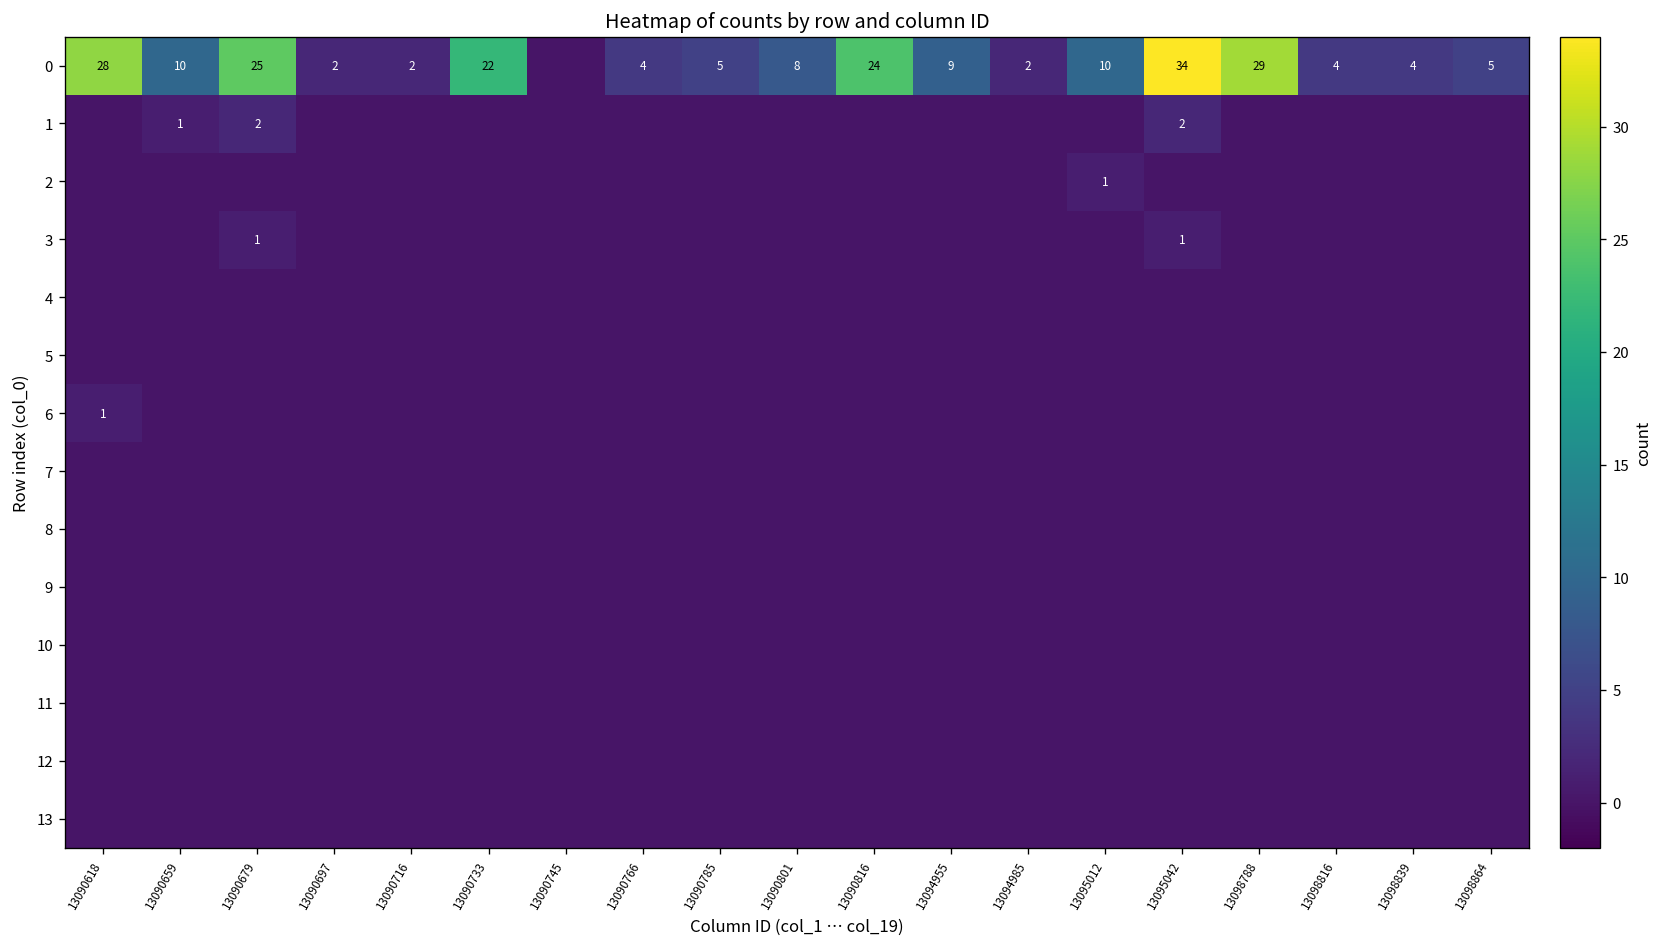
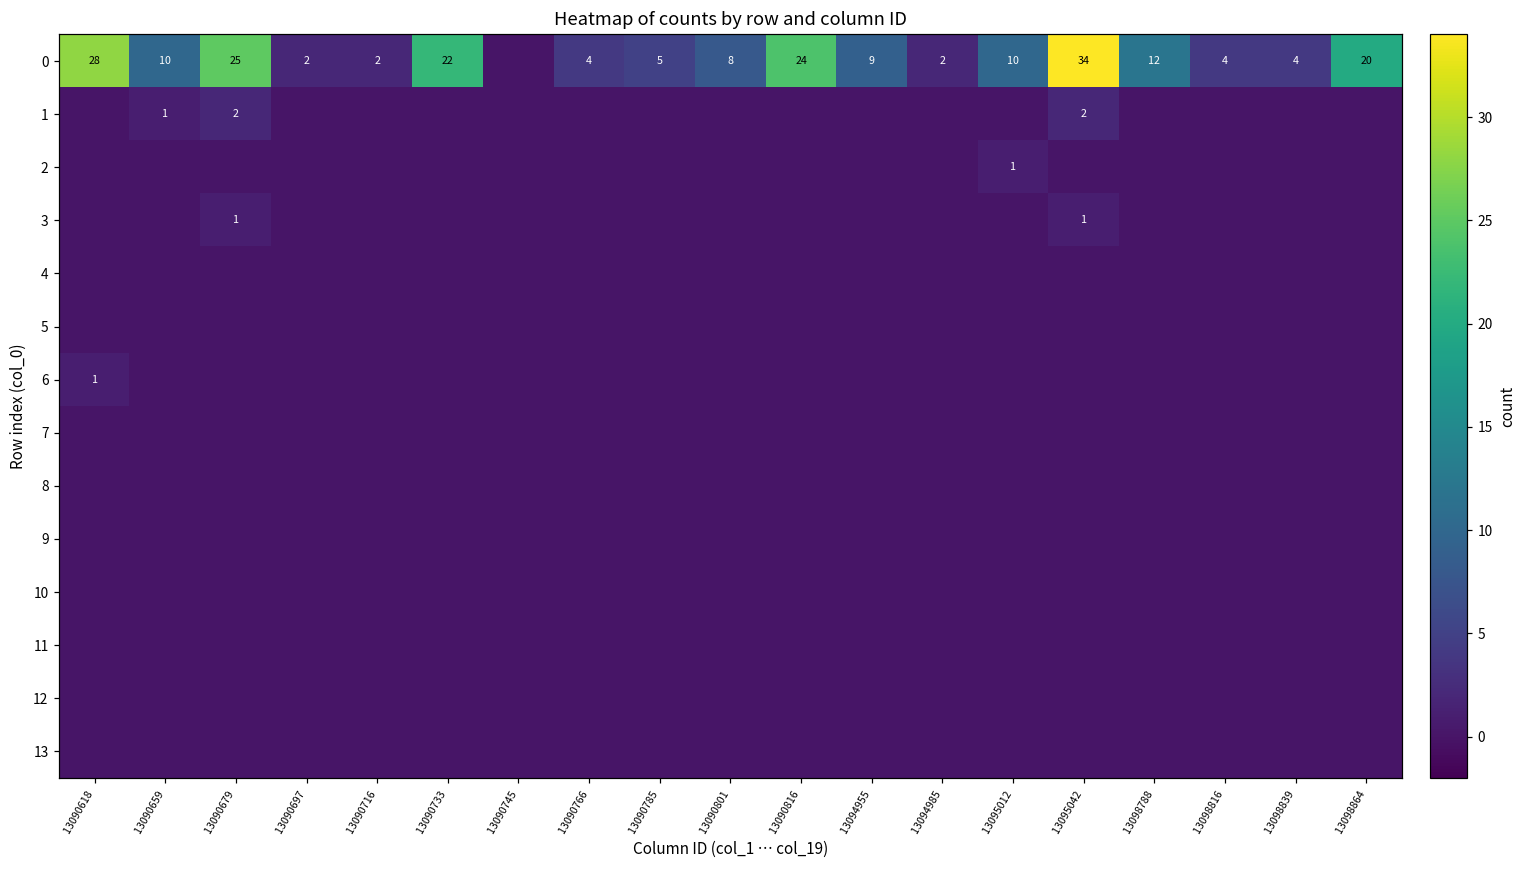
  {
    "0": {
      "13090618": 28,
      "13090659": 10,
      "13090679": 25,
      "13090697": 2,
      "13090716": 2,
      "13090733": 22,
      "13090766": 4,
      "13090785": 5,
      "13090801": 8,
      "13090816": 24,
      "13094955": 9,
      "13094985": 2,
      "13095012": 10,
      "13095042": 34,
-     "13098788": 29,
+     "13098788": 12,
      "13098816": 4,
      "13098839": 4,
-     "13098864": 5
+     "13098864": 20
    },
    "1": {
      "13090659": 1,
      "13090679": 2,
      "13095042": 2
    },
    "2": {
      "13095012": 1
    },
    "3": {
      "13090679": 1,
      "13095042": 1
    },
    "6": {
      "13090618": 1
    }
  }
